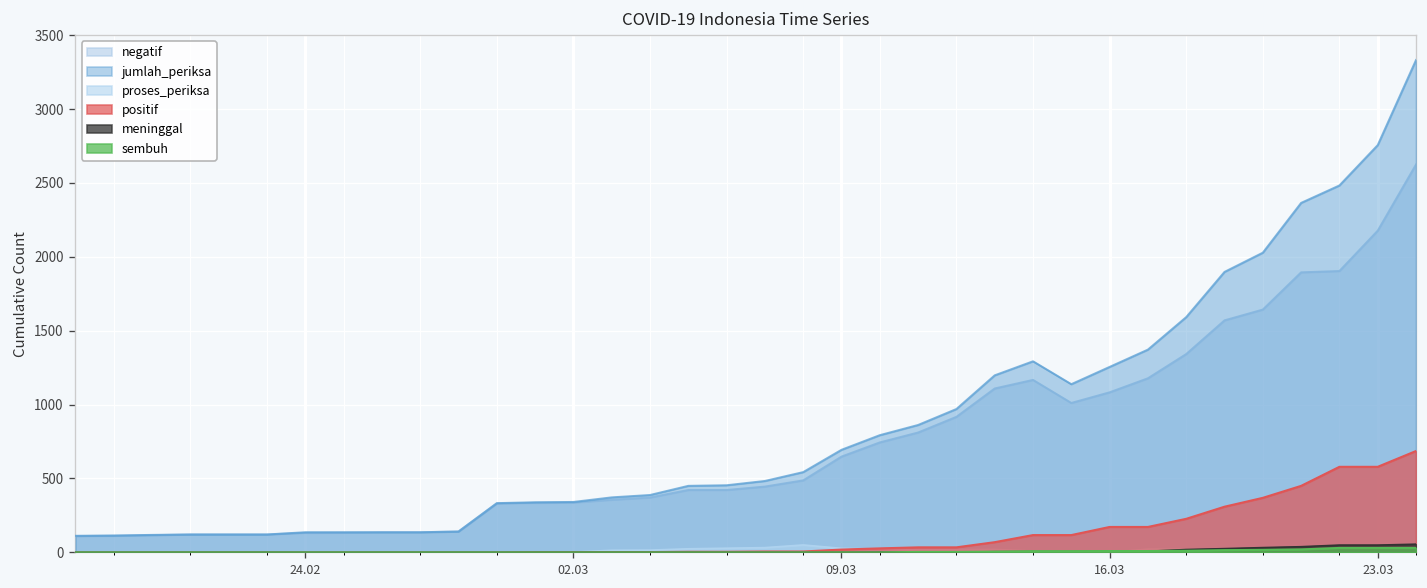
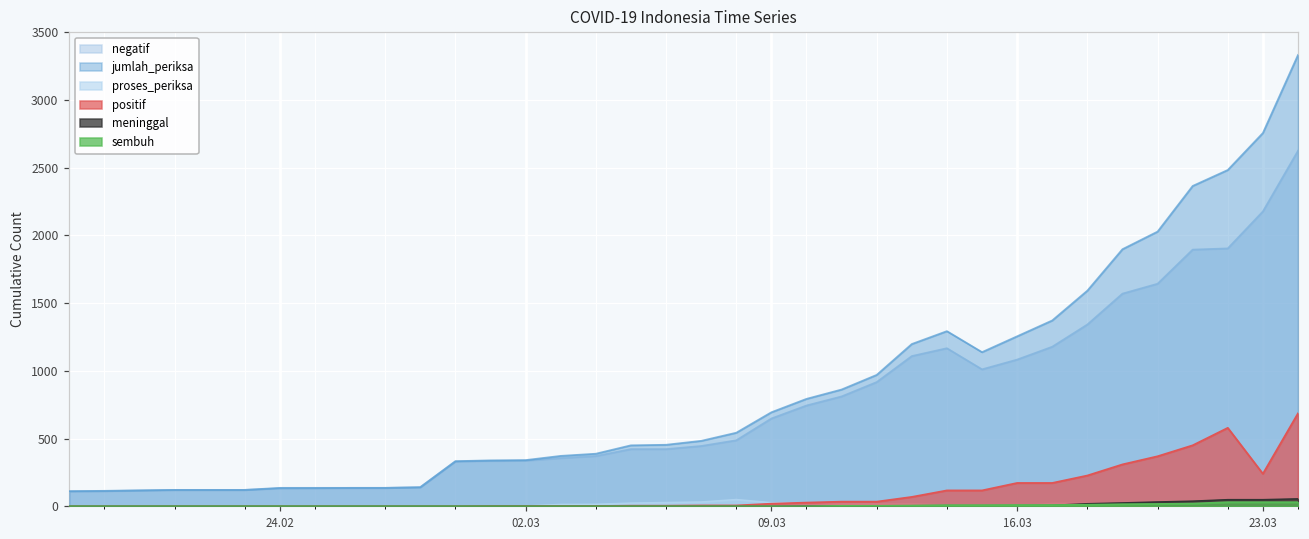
  {
    "positif": {
      "16.03": 170,
-     "23.03": 580
+     "23.03": 240
    }
  }
